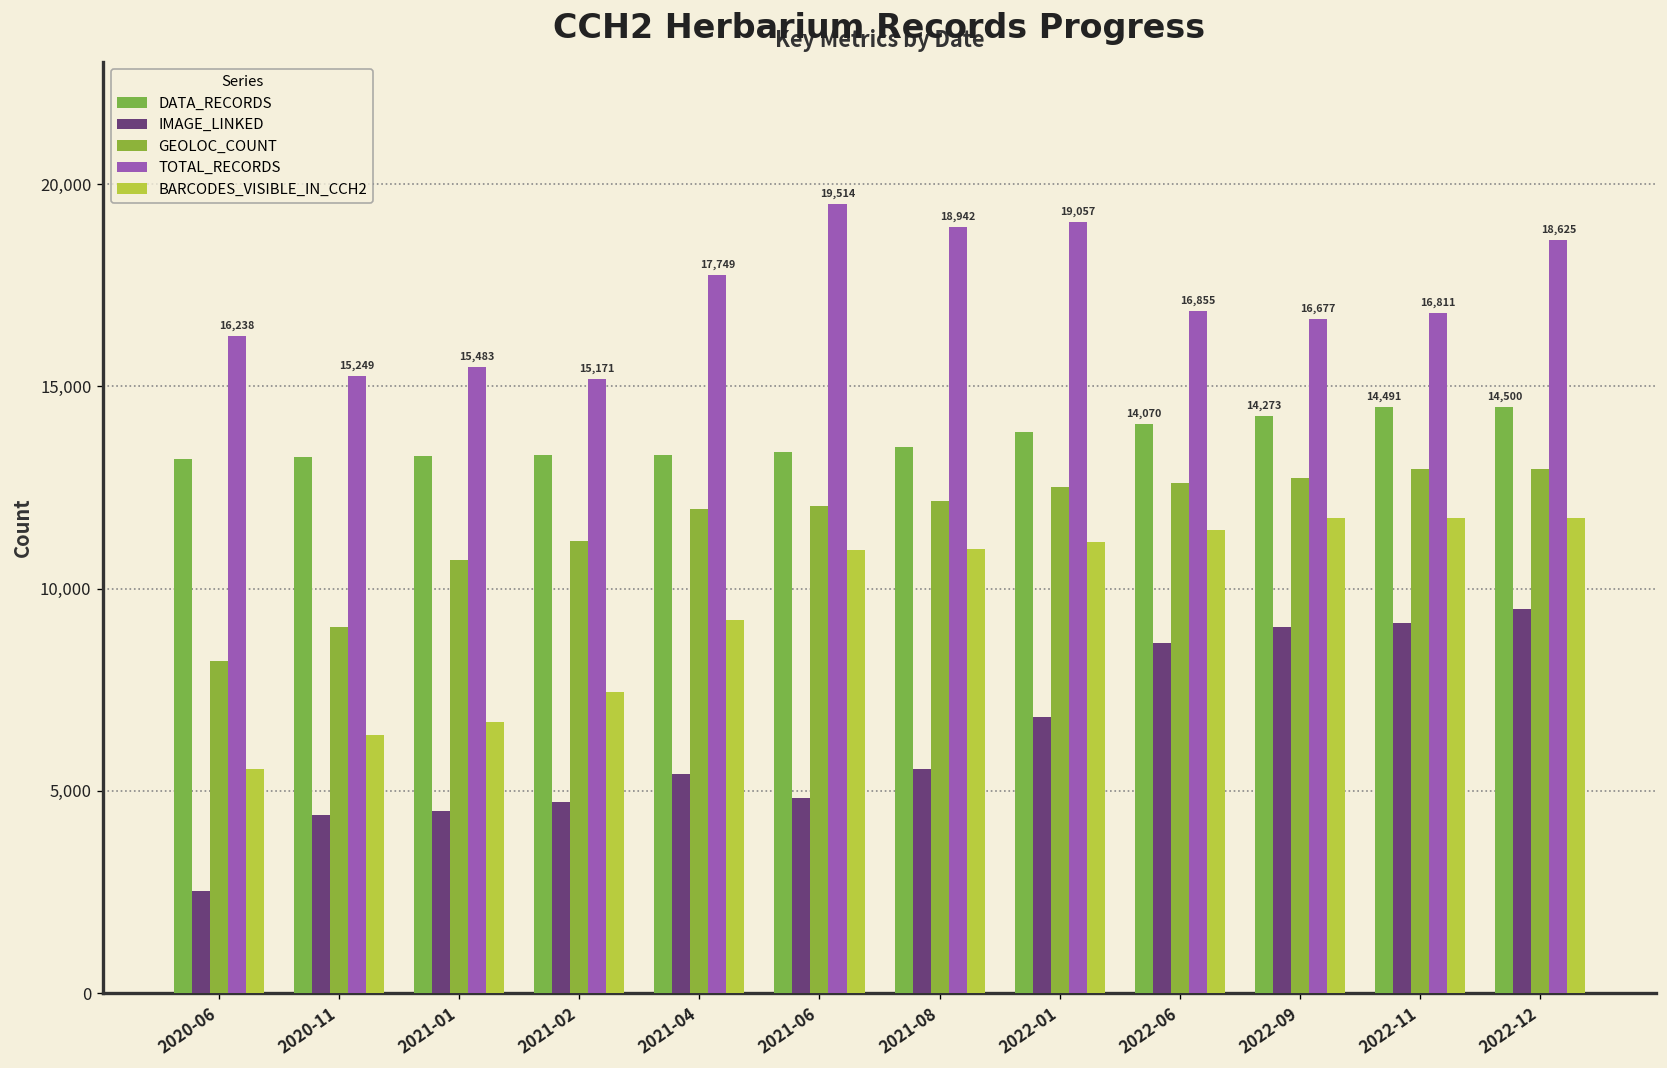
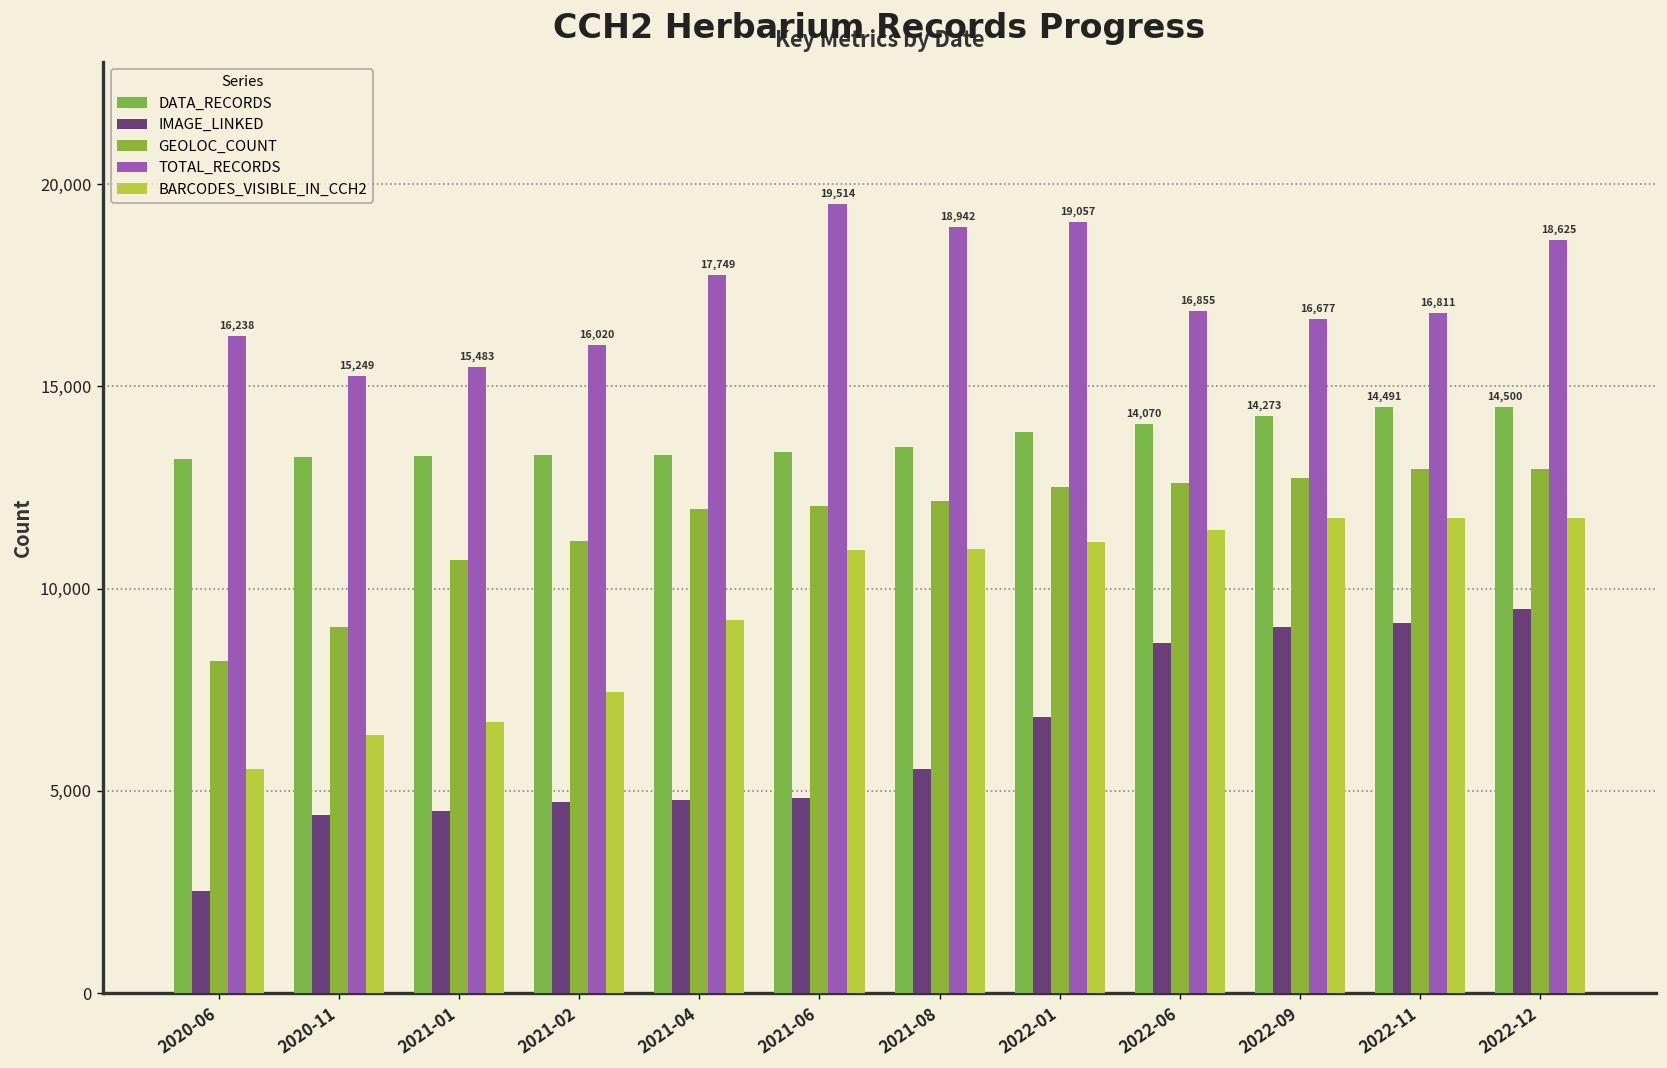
  {
    "IMAGE_LINKED": {
      "2020-06": "2,500",
      "2020-11": "4,400",
      "2021-01": "4,500",
      "2021-02": "4,700",
-     "2021-04": "5,400",
+     "2021-04": "4,800",
      "2021-06": "4,800",
      "2021-08": "5,500",
      "2022-01": "6,800",
      "2022-06": "8,700",
      "2022-09": "9,100",
      "2022-11": "9,200",
      "2022-12": "9,500"
    },
    "TOTAL_RECORDS": {
      "2020-06": "16,238",
      "2020-11": "15,249",
      "2021-01": "15,483",
-     "2021-02": "15,171",
+     "2021-02": "16,020",
      "2021-04": "17,749",
      "2021-06": "19,514",
      "2021-08": "18,942",
      "2022-01": "19,057",
      "2022-06": "16,855",
      "2022-09": "16,677",
      "2022-11": "16,811",
      "2022-12": "18,625"
    }
  }
